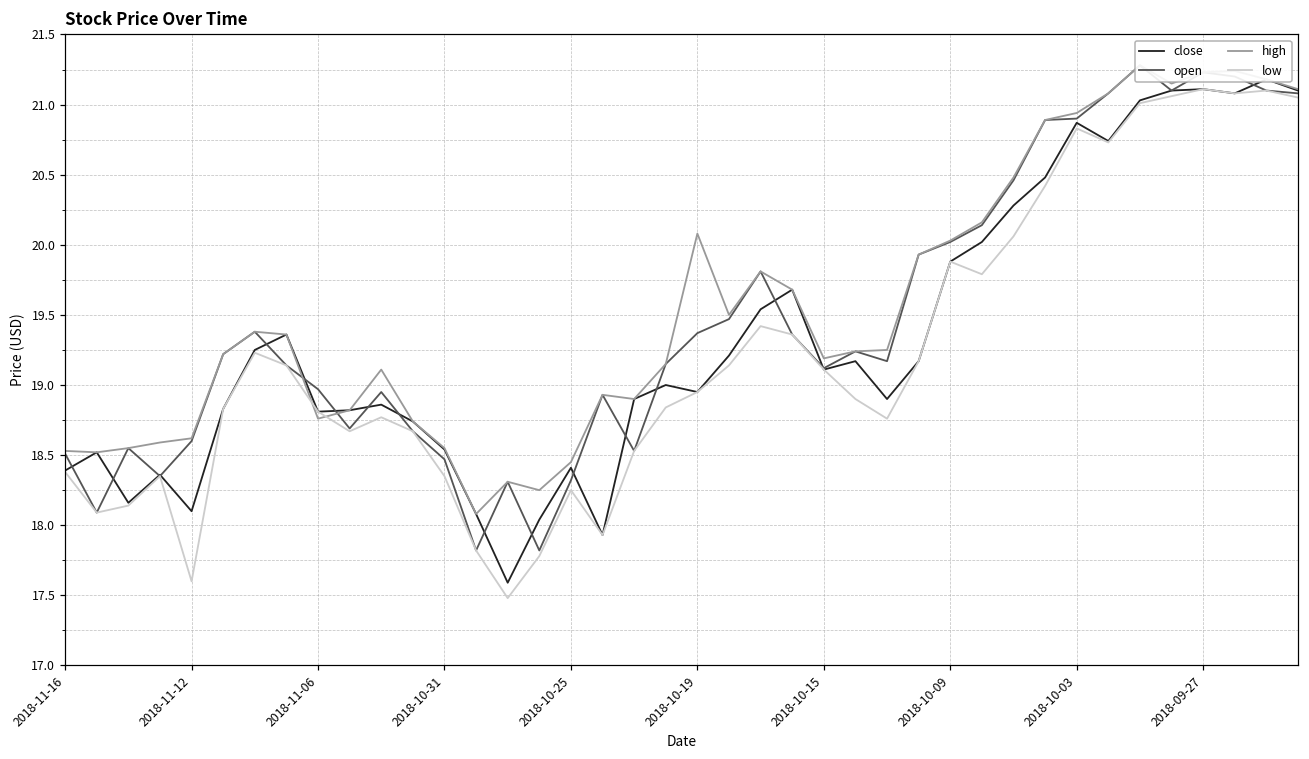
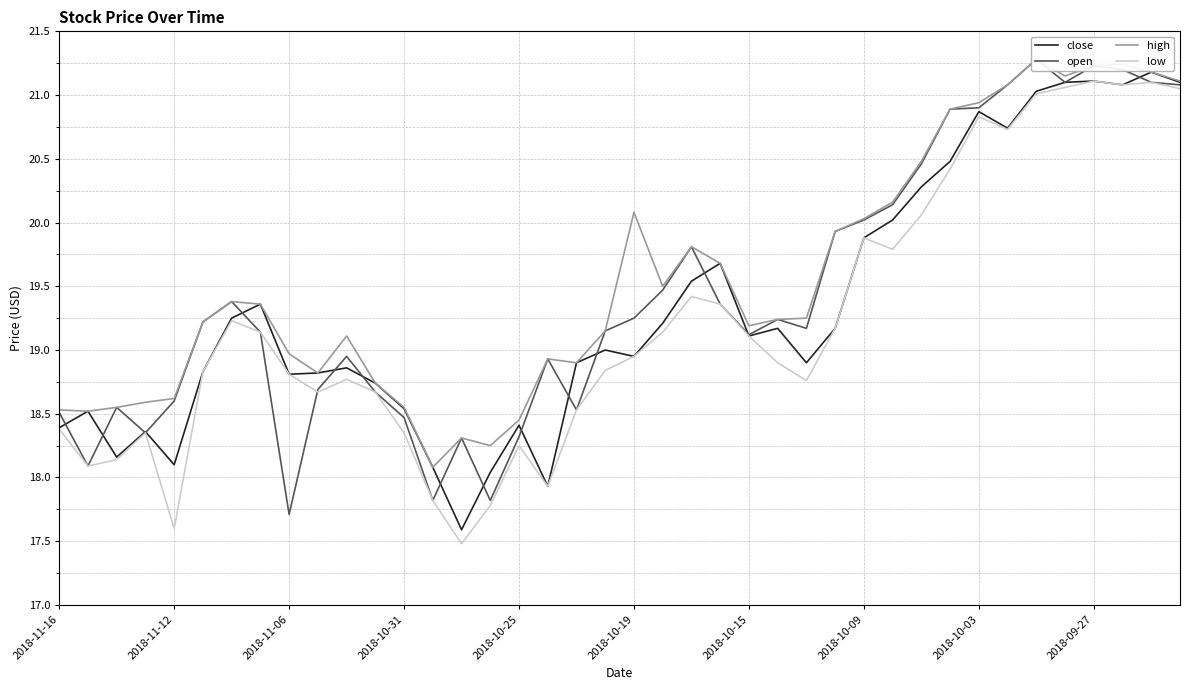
  {
    "close": {
      "2018-11-12": 18.10,
      "2018-10-25": 18.41,
      "2018-10-03": 20.87
    },
    "open": {
      "2018-11-16": 18.51,
      "2018-11-12": 18.60,
-     "2018-11-06": 18.97,
+     "2018-11-06": 17.71,
      "2018-10-31": 18.47,
      "2018-10-25": 18.32,
-     "2018-10-19": 19.37,
+     "2018-10-19": 19.25,
      "2018-10-03": 20.90
    },
    "high": {
      "2018-11-16": 18.53,
      "2018-11-12": 18.62,
-     "2018-11-06": 18.76,
+     "2018-11-06": 18.97,
      "2018-10-25": 18.45,
      "2018-10-19": 20.08,
      "2018-10-15": 19.19,
      "2018-10-03": 20.94
    },
    "low": {
      "2018-11-12": 17.60,
      "2018-10-31": 18.35,
      "2018-10-25": 18.25,
      "2018-10-03": 20.83
    }
  }
